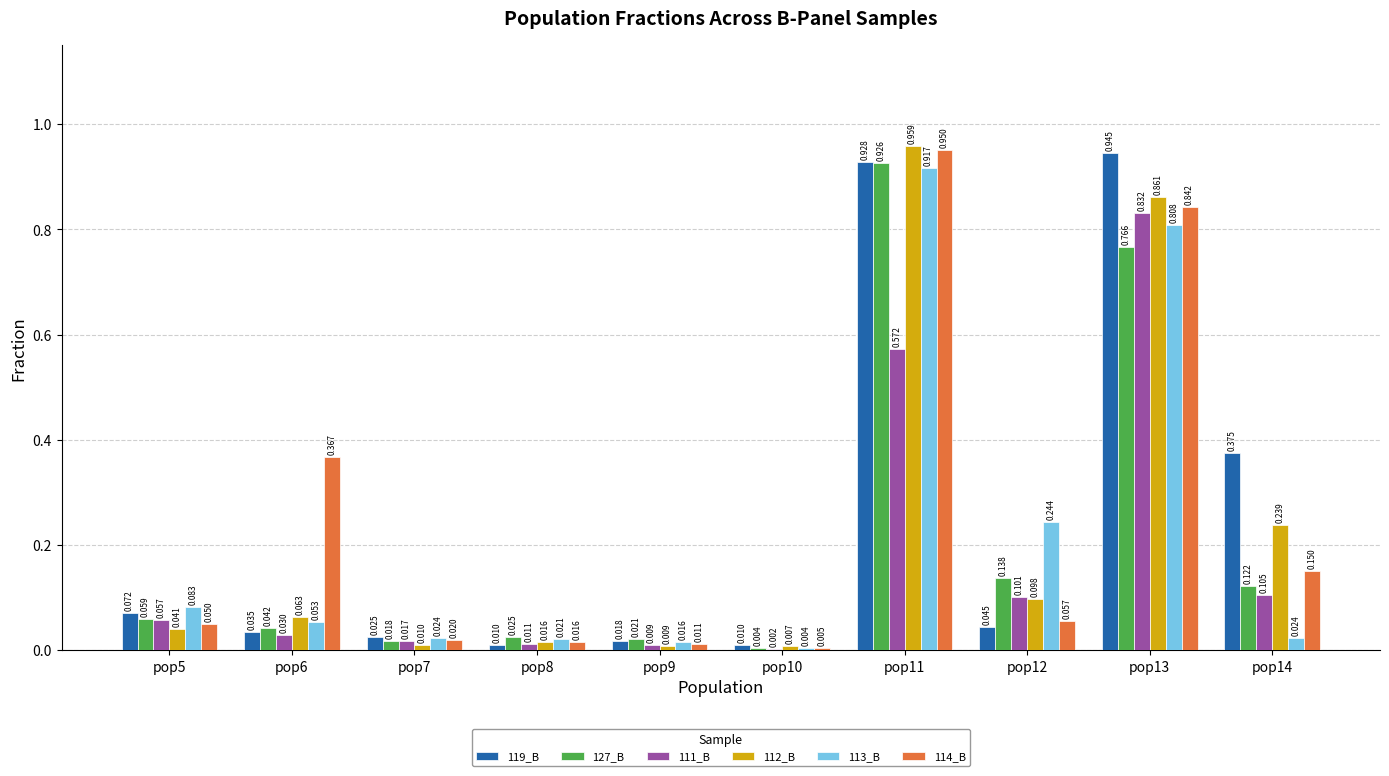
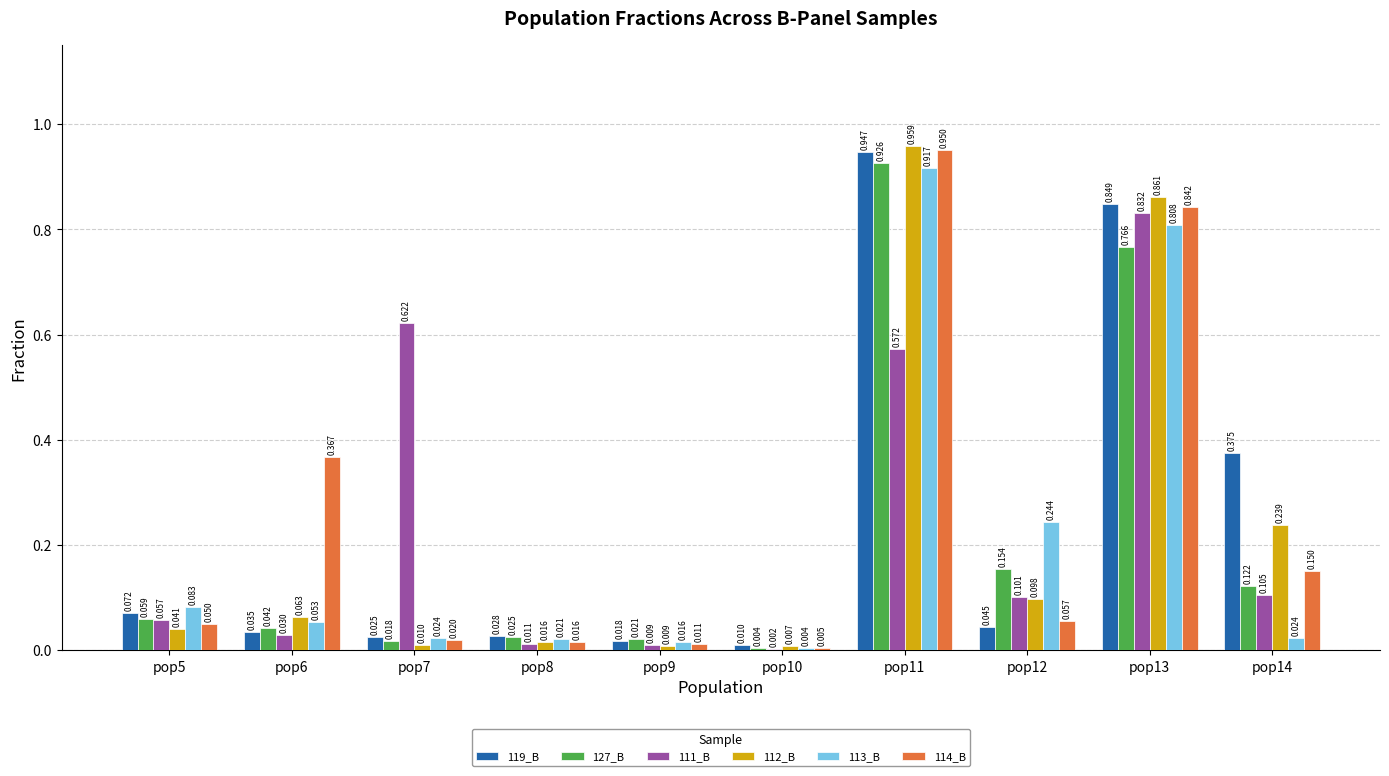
  {
    "119_B": {
      "pop5": 0.072,
      "pop6": 0.035,
      "pop7": 0.025,
-     "pop8": 0.010,
+     "pop8": 0.028,
      "pop9": 0.018,
      "pop10": 0.010,
-     "pop11": 0.928,
+     "pop11": 0.947,
      "pop12": 0.045,
-     "pop13": 0.945,
+     "pop13": 0.849,
      "pop14": 0.375
    },
    "127_B": {
      "pop5": 0.059,
      "pop6": 0.042,
      "pop7": 0.018,
      "pop8": 0.025,
      "pop9": 0.021,
      "pop10": 0.004,
      "pop11": 0.926,
-     "pop12": 0.138,
+     "pop12": 0.154,
      "pop13": 0.766,
      "pop14": 0.122
    },
    "111_B": {
      "pop5": 0.057,
      "pop6": 0.030,
-     "pop7": 0.017,
+     "pop7": 0.622,
      "pop8": 0.011,
      "pop9": 0.009,
      "pop10": 0.002,
      "pop11": 0.572,
      "pop12": 0.101,
      "pop13": 0.832,
      "pop14": 0.105
    },
    "112_B": {
      "pop5": 0.041,
      "pop6": 0.063,
      "pop7": 0.010,
      "pop8": 0.016,
      "pop9": 0.009,
      "pop10": 0.007,
      "pop11": 0.959,
      "pop12": 0.098,
      "pop13": 0.861,
      "pop14": 0.239
    },
    "113_B": {
      "pop5": 0.083,
      "pop6": 0.053,
      "pop7": 0.024,
      "pop8": 0.021,
      "pop9": 0.016,
      "pop10": 0.004,
      "pop11": 0.917,
      "pop12": 0.244,
      "pop13": 0.808,
      "pop14": 0.024
    },
    "114_B": {
      "pop5": 0.050,
      "pop6": 0.367,
      "pop7": 0.020,
      "pop8": 0.016,
      "pop9": 0.011,
      "pop10": 0.005,
      "pop11": 0.950,
      "pop12": 0.057,
      "pop13": 0.842,
      "pop14": 0.150
    }
  }
